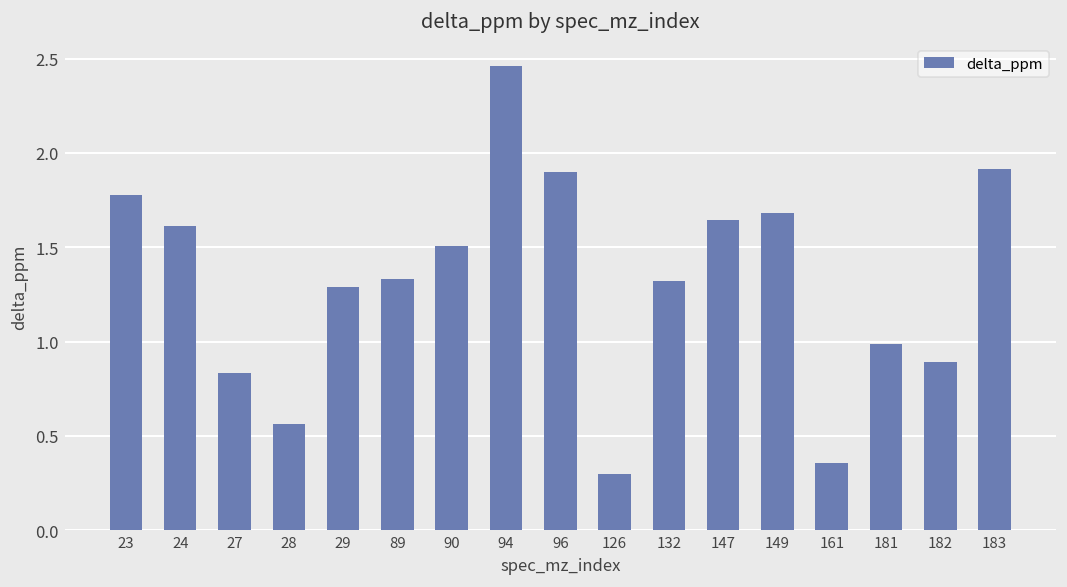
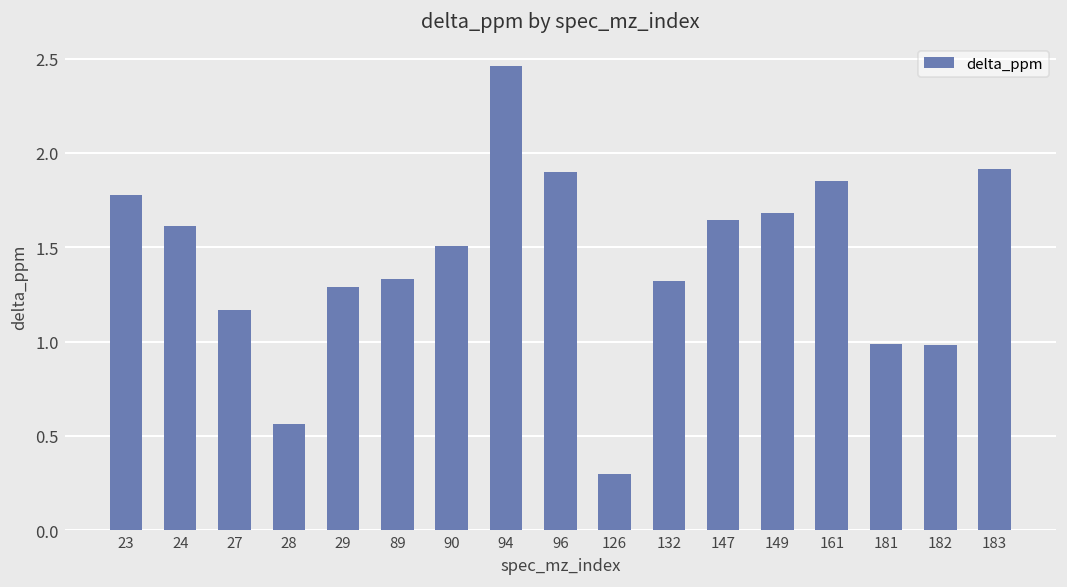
  {
    "23": 1.78,
    "24": 1.61,
-   "27": 0.83,
+   "27": 1.16,
    "28": 0.56,
    "29": 1.29,
    "89": 1.33,
    "90": 1.51,
    "94": 2.46,
    "96": 1.90,
    "126": 0.30,
    "132": 1.32,
    "147": 1.65,
    "149": 1.68,
-   "161": 0.35,
+   "161": 1.85,
    "181": 0.99,
-   "182": 0.89,
+   "182": 0.98,
    "183": 1.91
  }
